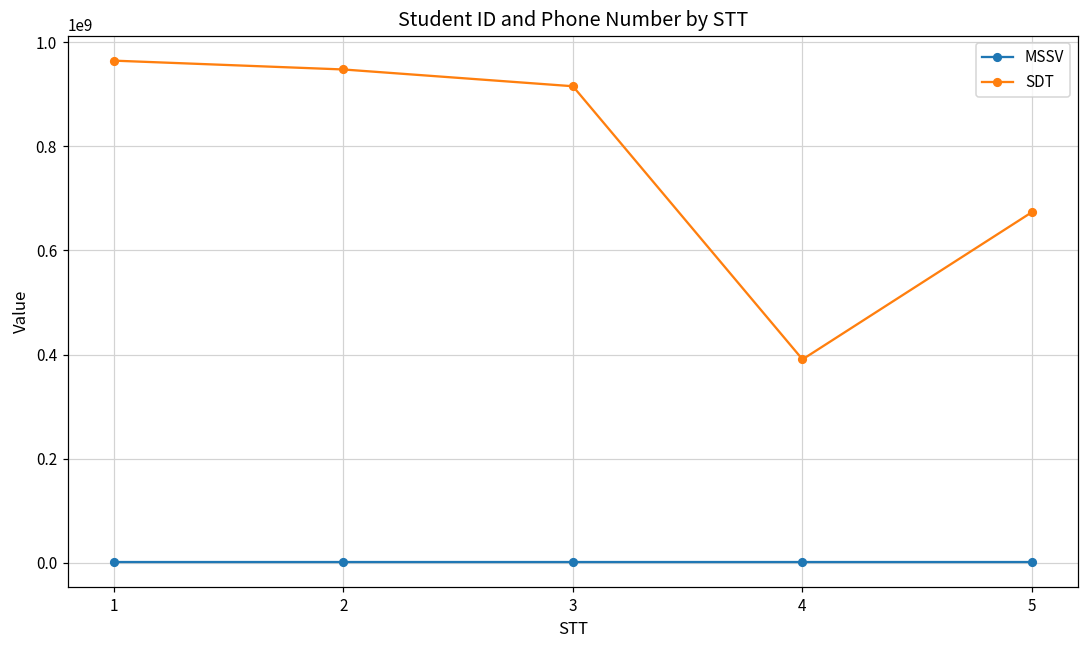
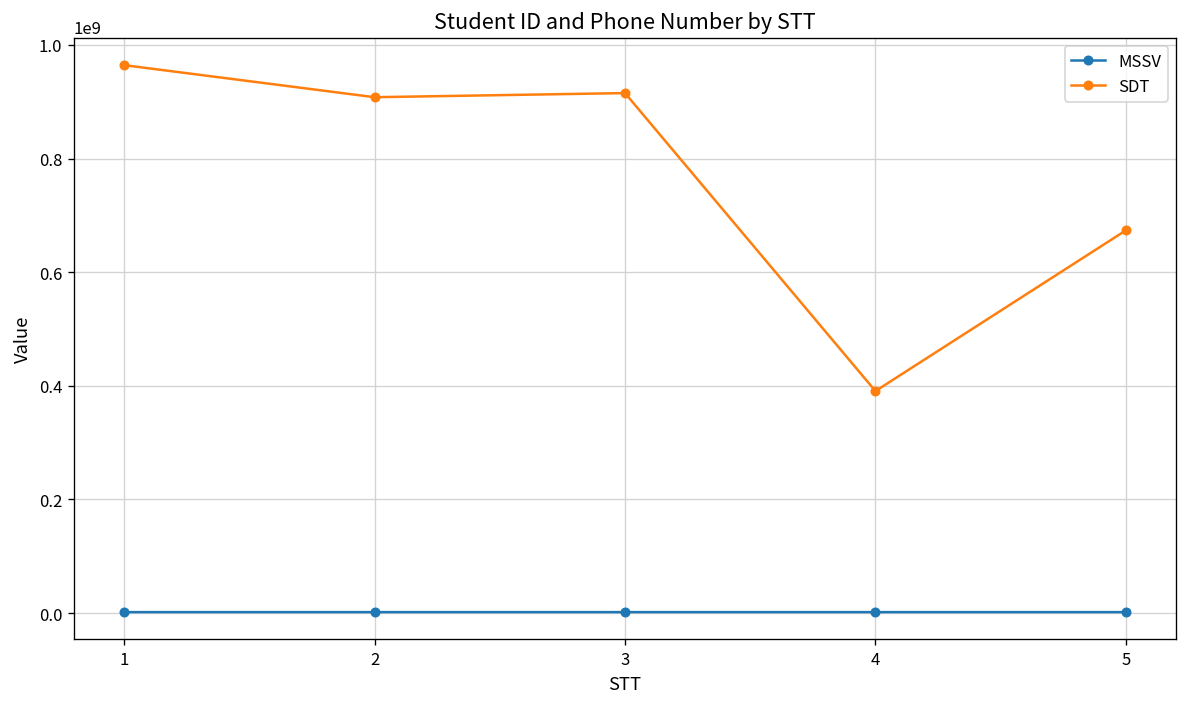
  {
    "MSSV": {
      "1": 0,
      "2": 0,
      "3": 0,
      "4": 0,
      "5": 0
    },
    "SDT": {
      "1": 960000000,
-     "2": 950000000,
+     "2": 910000000,
      "3": 920000000,
      "4": 390000000,
      "5": 670000000
    }
  }
